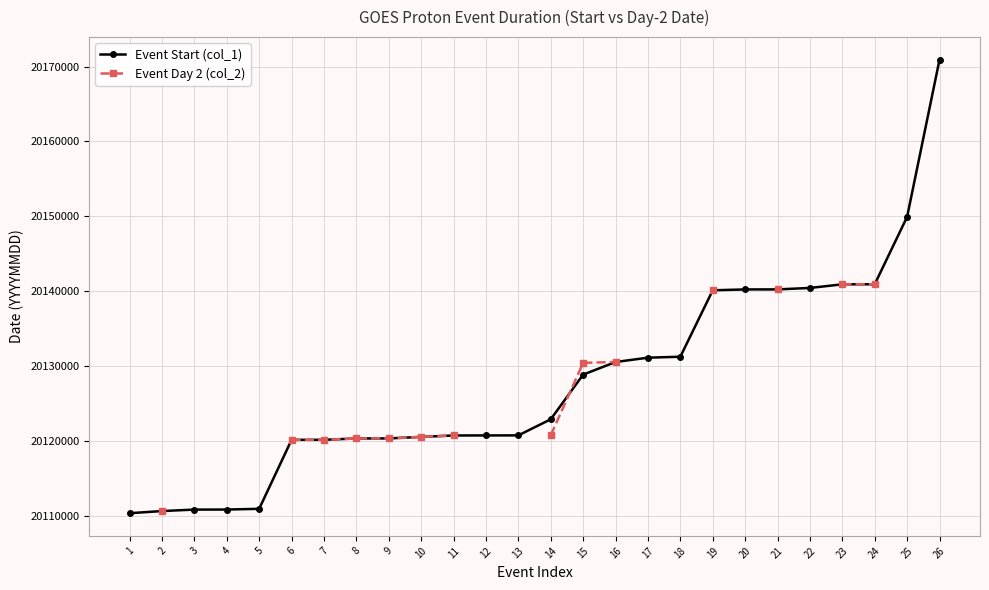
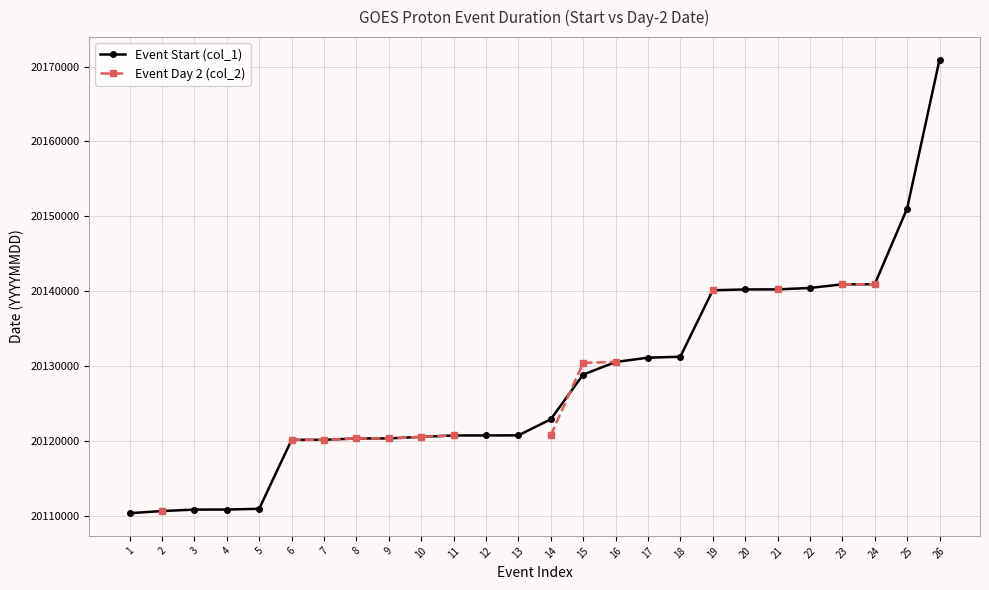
  {
    "Event Start (col_1)": {
      "1": 20110000,
      "3": 20111000,
      "4": 20111000,
      "5": 20111000,
      "12": 20121000,
      "13": 20121000,
      "14": 20123000,
      "15": 20129000,
      "17": 20131000,
      "18": 20131000,
      "20": 20140000,
      "22": 20140000,
-     "25": 20150000,
+     "25": 20151000,
      "26": 20171000
    },
    "Event Day 2 (col_2)": {
      "14": 20121000,
      "15": 20130000
    }
  }
